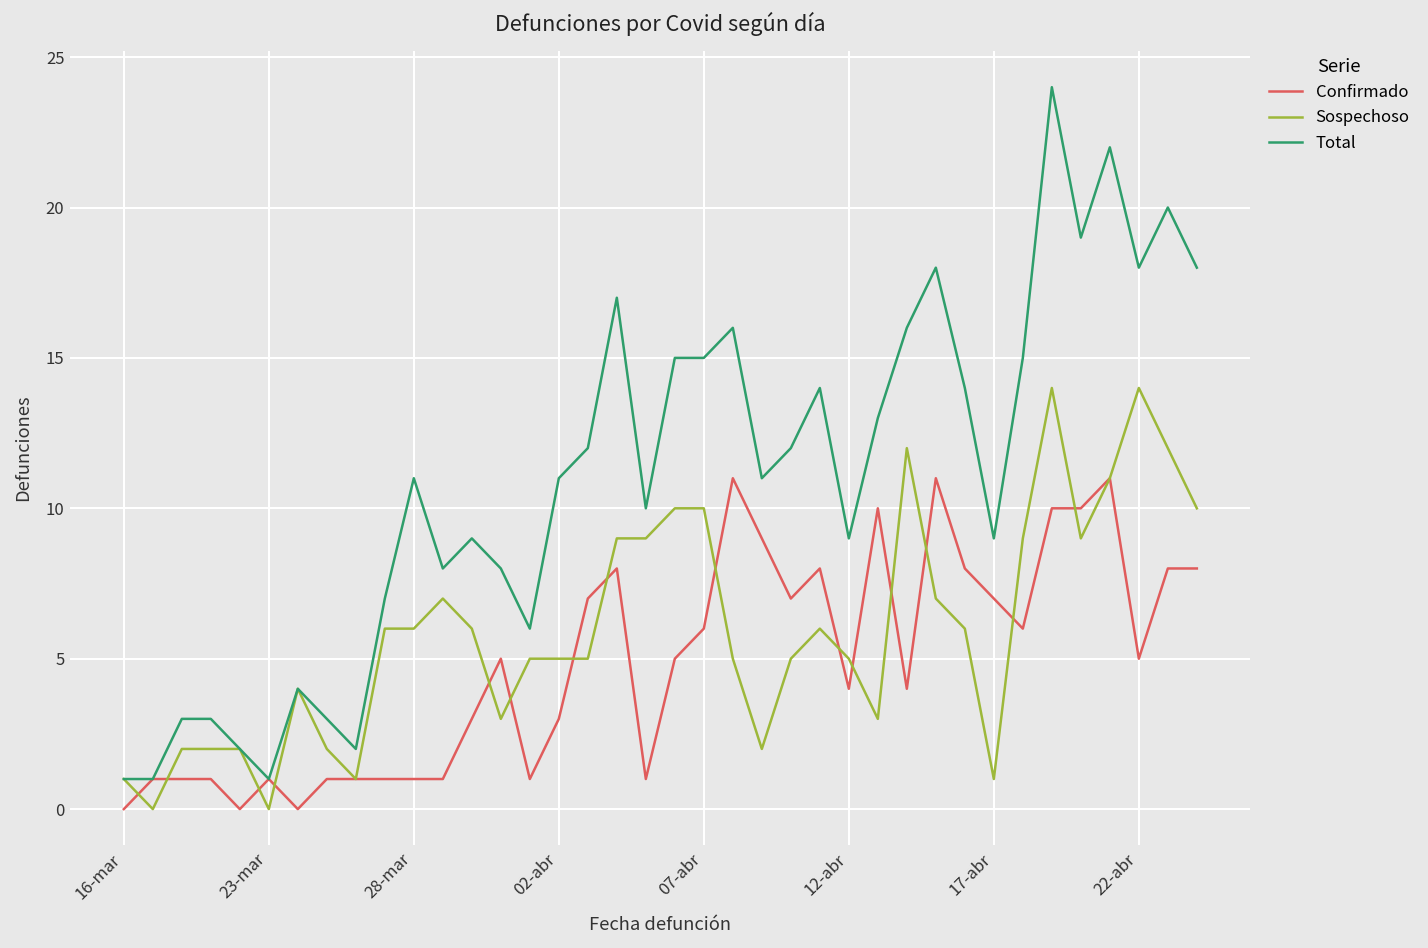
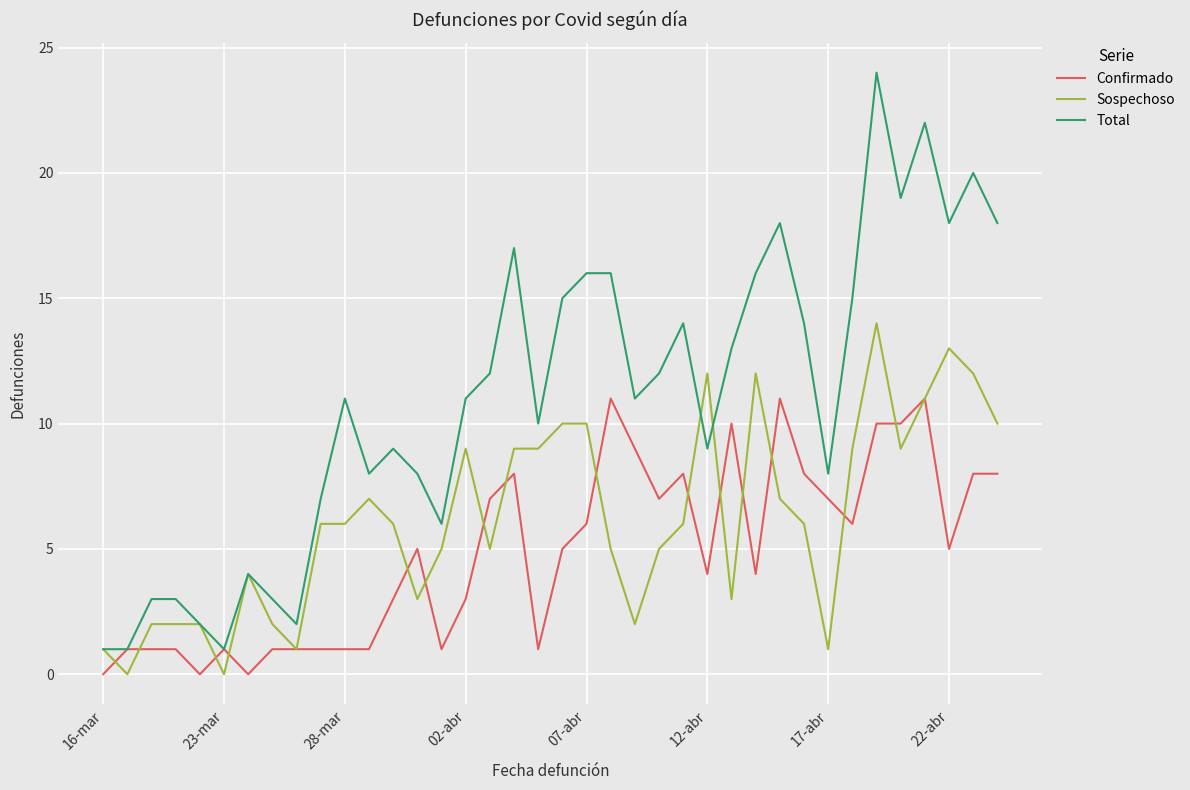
  {
    "Confirmado": {
      "16-mar": 0,
      "28-mar": 1,
      "02-abr": 3,
      "07-abr": 6,
      "12-abr": 4,
      "17-abr": 7,
      "22-abr": 5
    },
    "Sospechoso": {
      "23-mar": 0,
      "28-mar": 6,
-     "02-abr": 5,
+     "02-abr": 9,
      "07-abr": 10,
-     "12-abr": 5,
+     "12-abr": 12,
      "17-abr": 1,
-     "22-abr": 14
+     "22-abr": 13
    },
    "Total": {
      "28-mar": 11,
      "02-abr": 11,
-     "07-abr": 15,
+     "07-abr": 16,
      "12-abr": 9,
-     "17-abr": 9,
+     "17-abr": 8,
      "22-abr": 18
    }
  }
